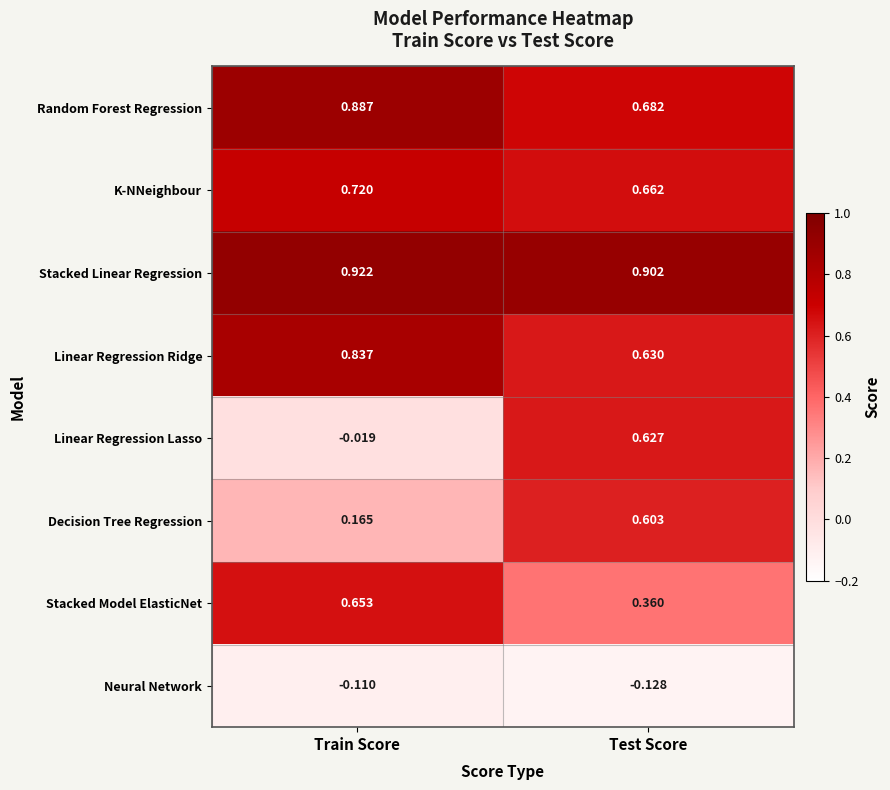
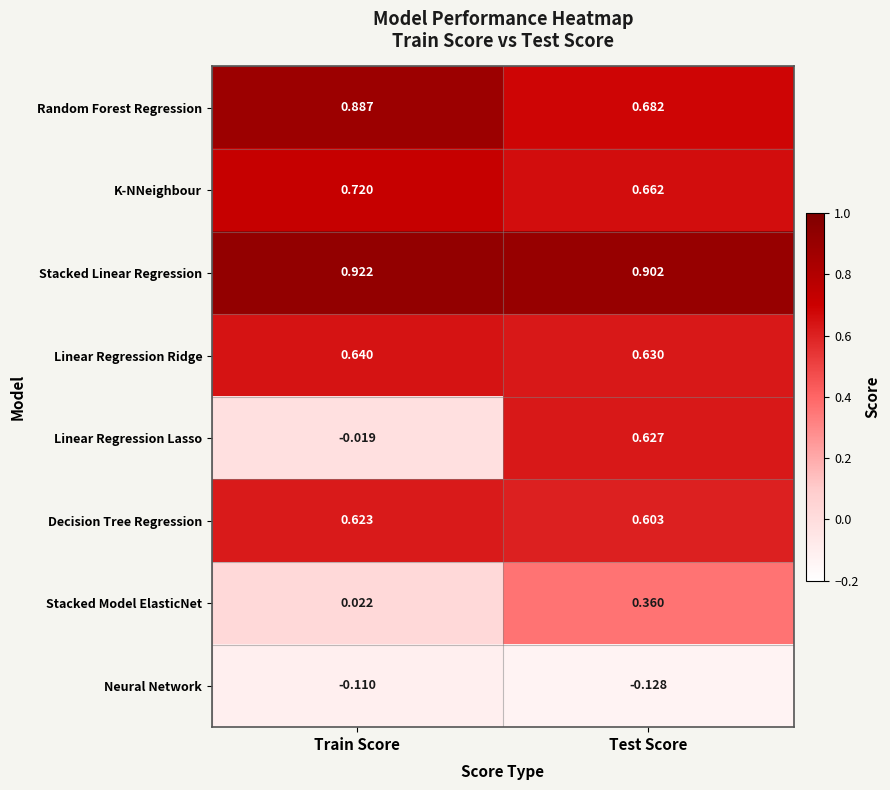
  {
    "Linear Regression Ridge": {
-     "Train Score": 0.837
+     "Train Score": 0.640
    },
    "Decision Tree Regression": {
-     "Train Score": 0.165
+     "Train Score": 0.623
    },
    "Stacked Model ElasticNet": {
-     "Train Score": 0.653
+     "Train Score": 0.022
    }
  }
